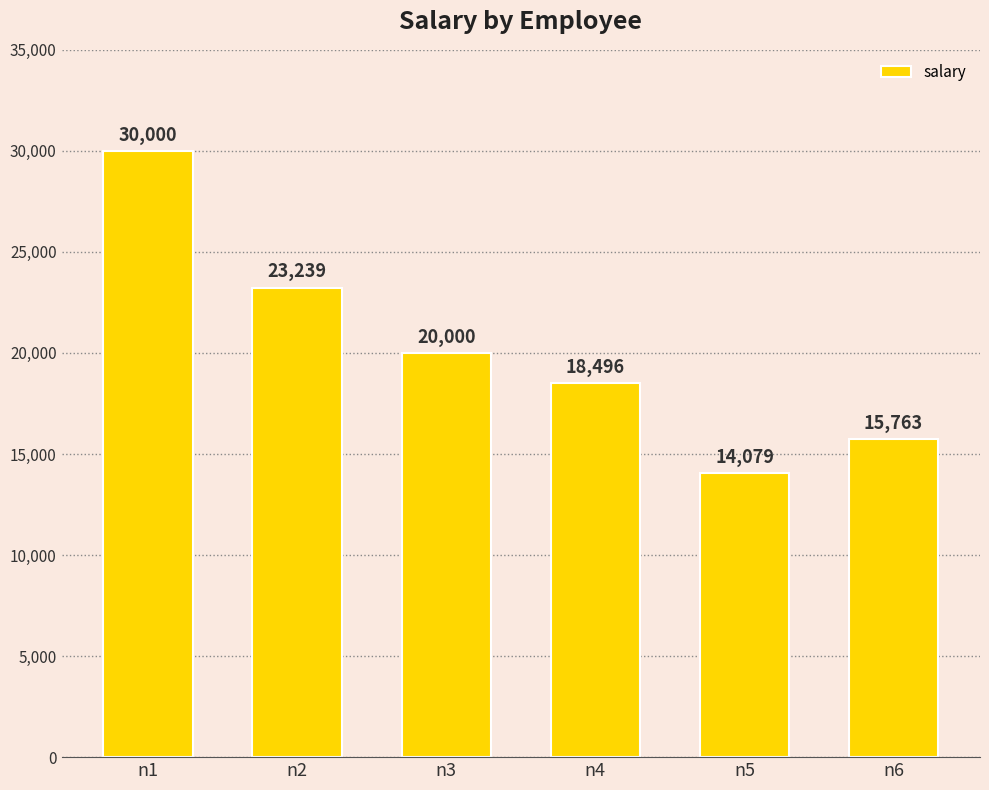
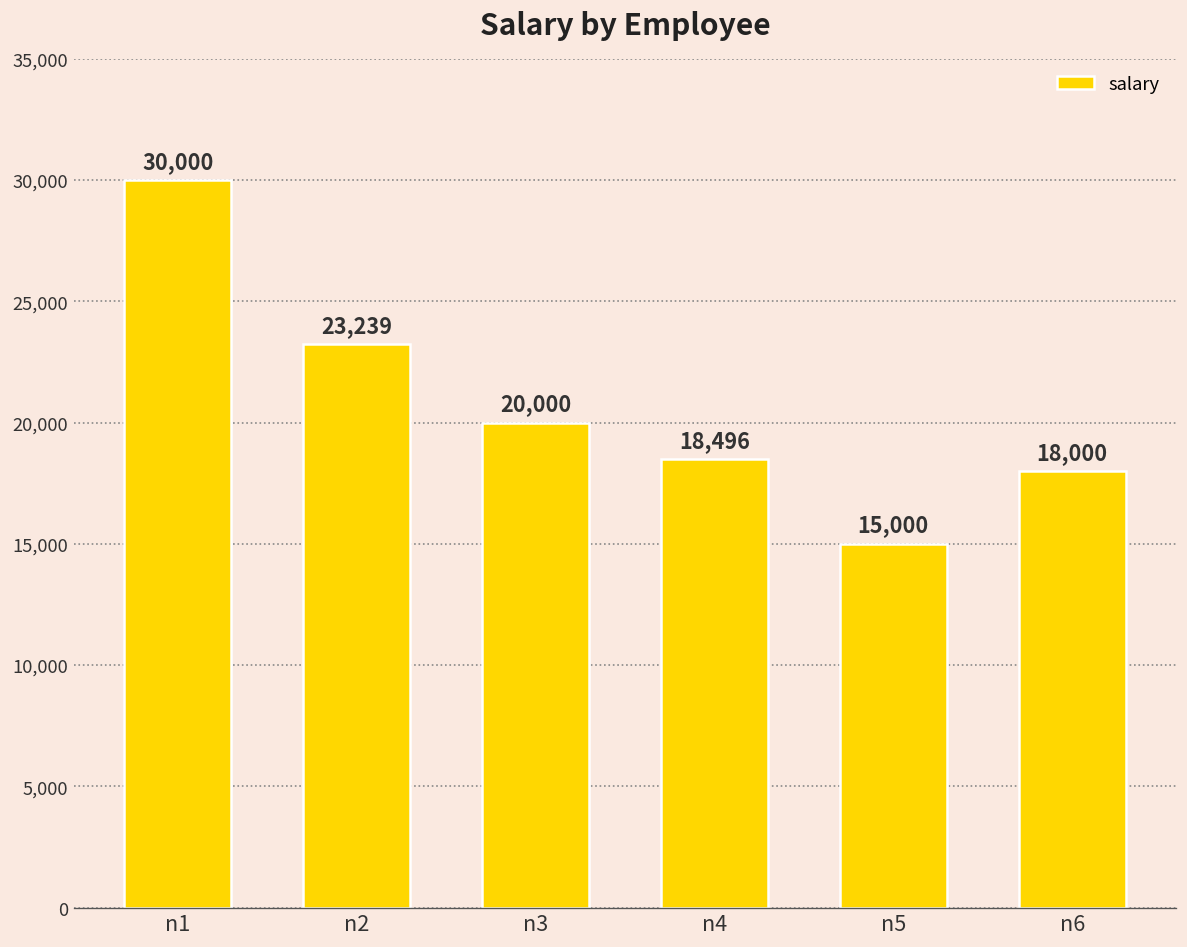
  {
    "n1": "30,000",
    "n2": "23,239",
    "n3": "20,000",
    "n4": "18,496",
-   "n5": "14,079",
-   "n6": "15,763"
+   "n5": "15,000",
+   "n6": "18,000"
  }
